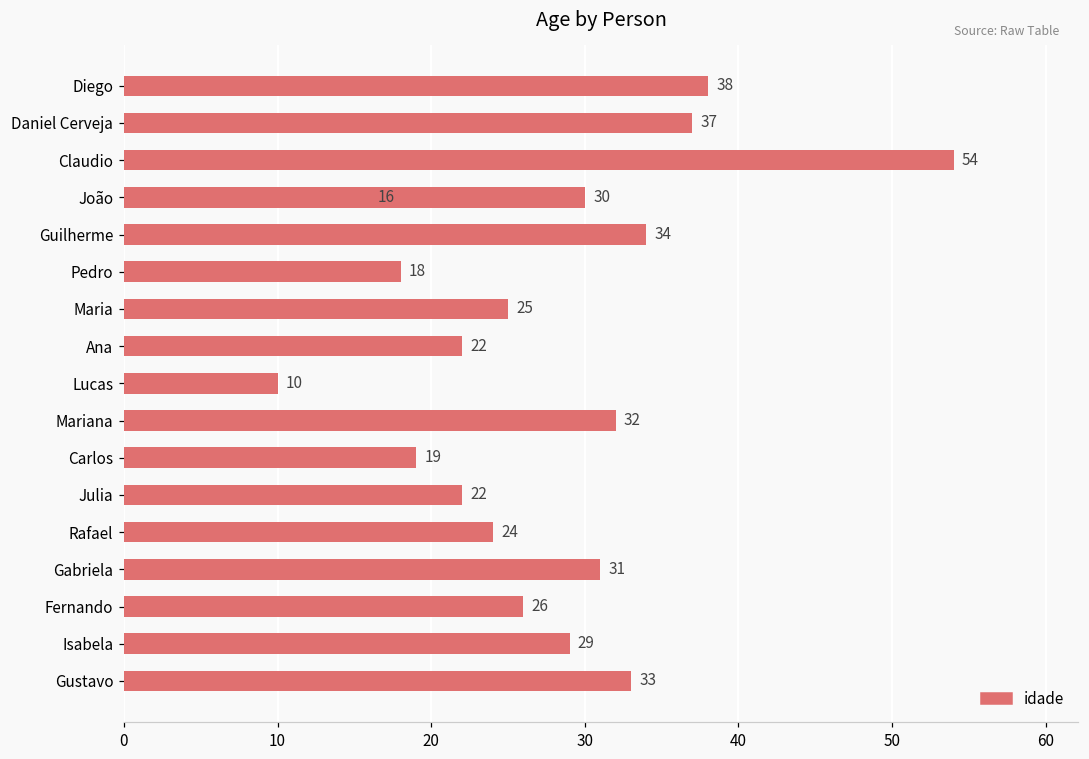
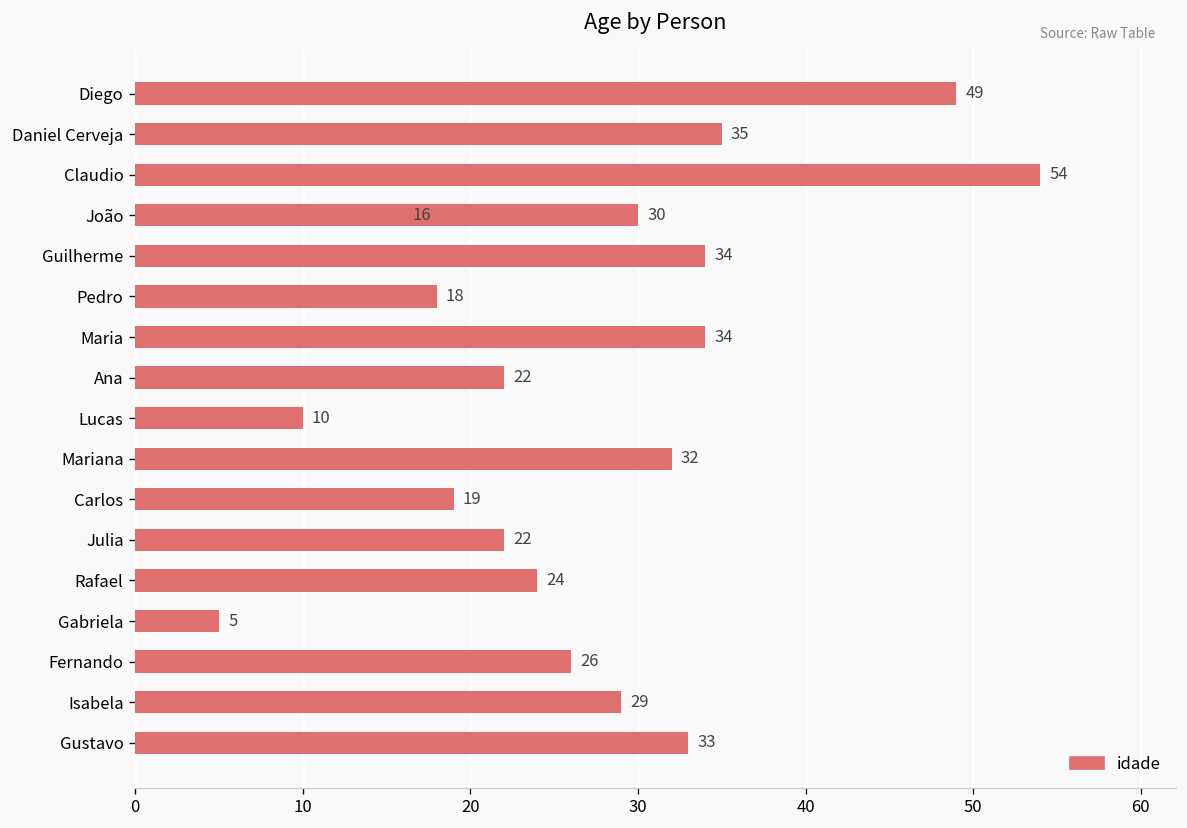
  {
-   "Diego": 38,
-   "Daniel Cerveja": 37,
+   "Diego": 49,
+   "Daniel Cerveja": 35,
    "Claudio": 54,
    "Guilherme": 34,
    "Pedro": 18,
-   "Maria": 25,
+   "Maria": 34,
    "Ana": 22,
    "Lucas": 10,
    "Mariana": 32,
    "Carlos": 19,
    "Julia": 22,
    "Rafael": 24,
-   "Gabriela": 31,
+   "Gabriela": 5,
    "Fernando": 26,
    "Isabela": 29,
    "Gustavo": 33
  }
